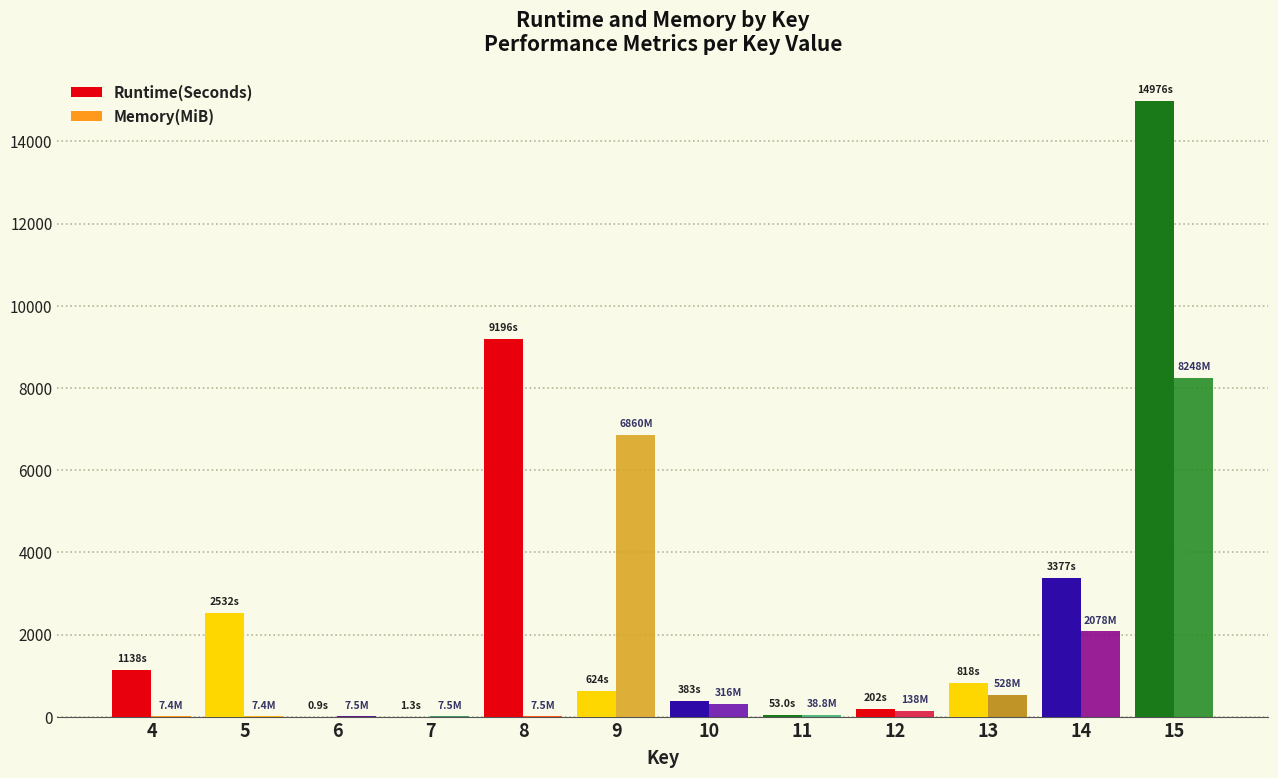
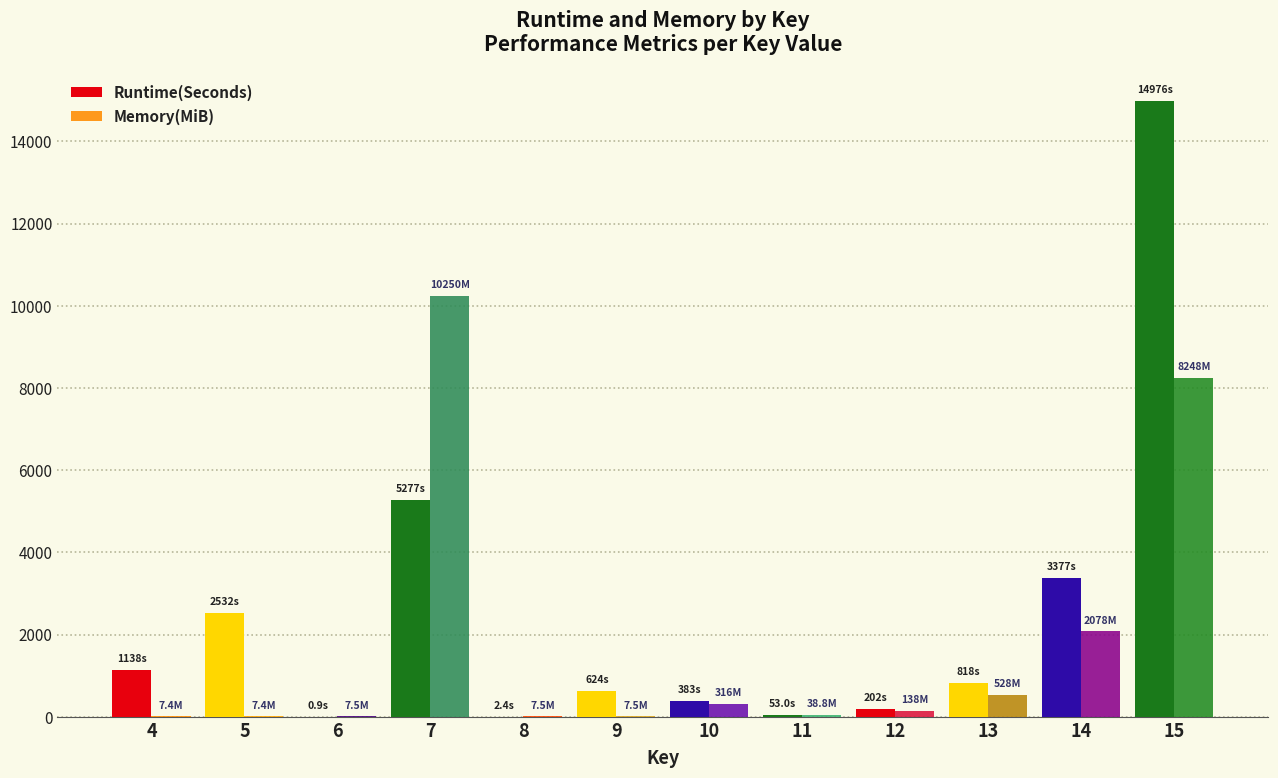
  {
    "Runtime(Seconds)": {
      "4": "1138s",
      "5": "2532s",
      "6": "0.9s",
-     "7": "1.3s",
-     "8": "9196s",
+     "7": "5277s",
+     "8": "2.4s",
      "9": "624s",
      "10": "383s",
      "11": "53.0s",
      "12": "202s",
      "13": "818s",
      "14": "3377s",
      "15": "14976s"
    },
    "Memory(MiB)": {
      "4": "7.4M",
      "5": "7.4M",
      "6": "7.5M",
-     "7": "7.5M",
+     "7": "10250M",
      "8": "7.5M",
-     "9": "6860M",
+     "9": "7.5M",
      "10": "316M",
      "11": "38.8M",
      "12": "138M",
      "13": "528M",
      "14": "2078M",
      "15": "8248M"
    }
  }
